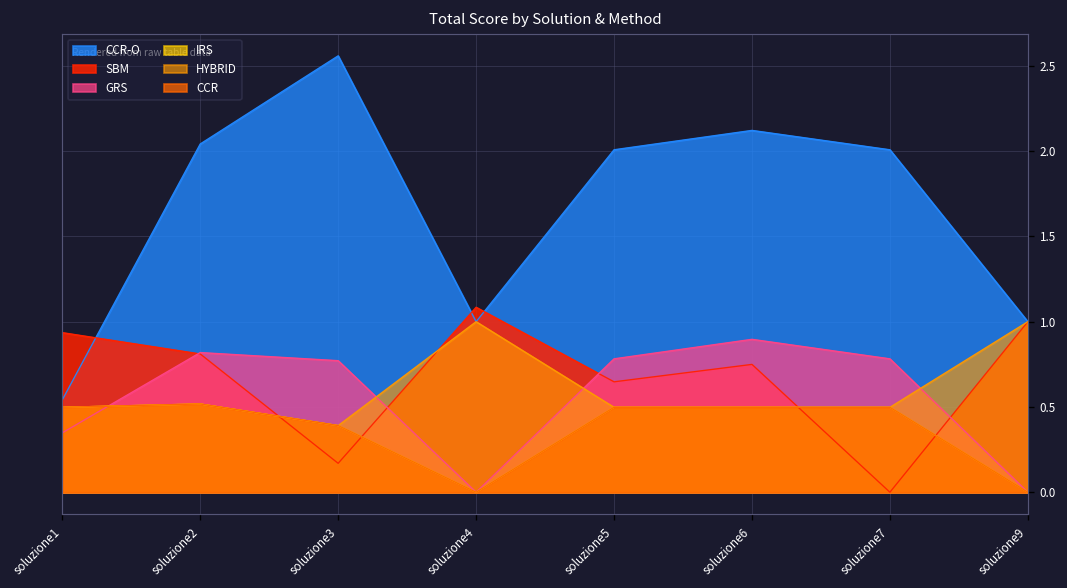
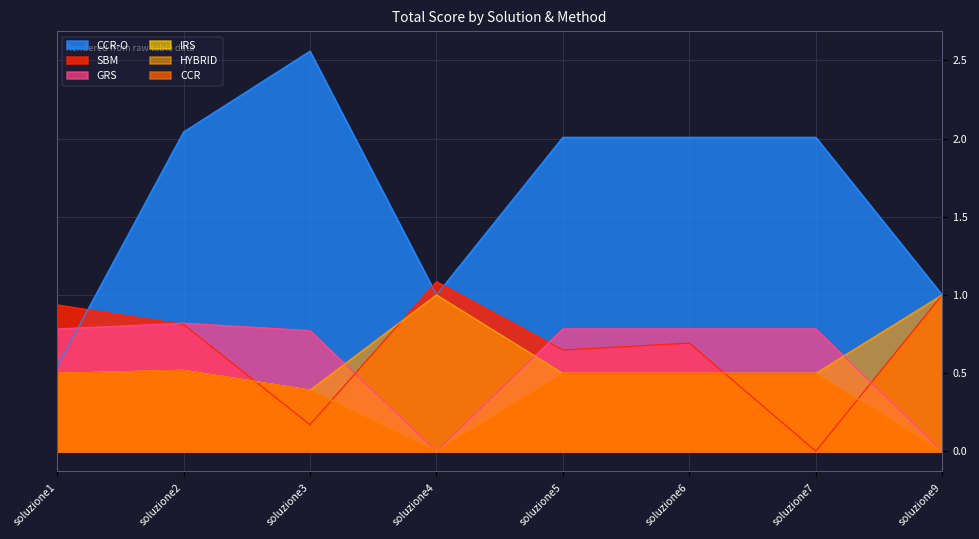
  {
    "CCR-O": {
      "soluzione1": 0.54,
      "soluzione2": 2.04,
      "soluzione3": 2.56,
      "soluzione5": 2.01,
-     "soluzione6": 2.12,
+     "soluzione6": 2.01,
      "soluzione7": 2.01
    },
    "SBM": {
      "soluzione1": 0.94,
      "soluzione3": 0.17,
      "soluzione4": 1.08,
      "soluzione5": 0.65,
-     "soluzione6": 0.75,
+     "soluzione6": 0.69,
      "soluzione7": 0.00
    },
    "GRS": {
-     "soluzione1": 0.35,
+     "soluzione1": 0.78,
      "soluzione3": 0.77,
      "soluzione5": 0.78,
-     "soluzione6": 0.90,
+     "soluzione6": 0.78,
      "soluzione7": 0.78
    }
  }
